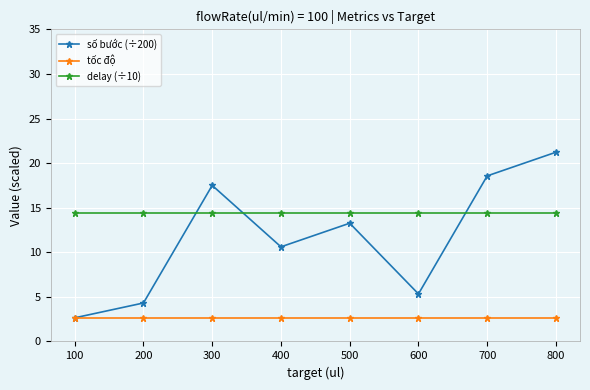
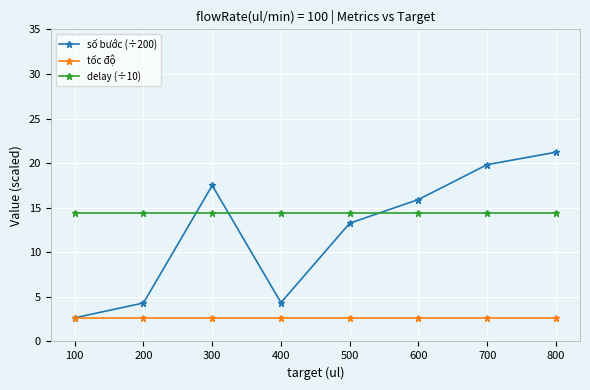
  {
    "số bước (÷200)": {
      "200": 4,
      "300": 18,
-     "400": 11,
+     "400": 4,
      "500": 13,
-     "600": 5,
-     "700": 19,
+     "600": 16,
+     "700": 20,
      "800": 21
    },
    "tốc độ": {
      "200": 3,
      "300": 3,
      "400": 3,
      "500": 3,
      "600": 3,
      "700": 3,
      "800": 3
    },
    "delay (÷10)": {
      "100": 14,
      "200": 14,
      "300": 14,
      "400": 14,
      "500": 14,
      "600": 14,
      "700": 14,
      "800": 14
    }
  }
